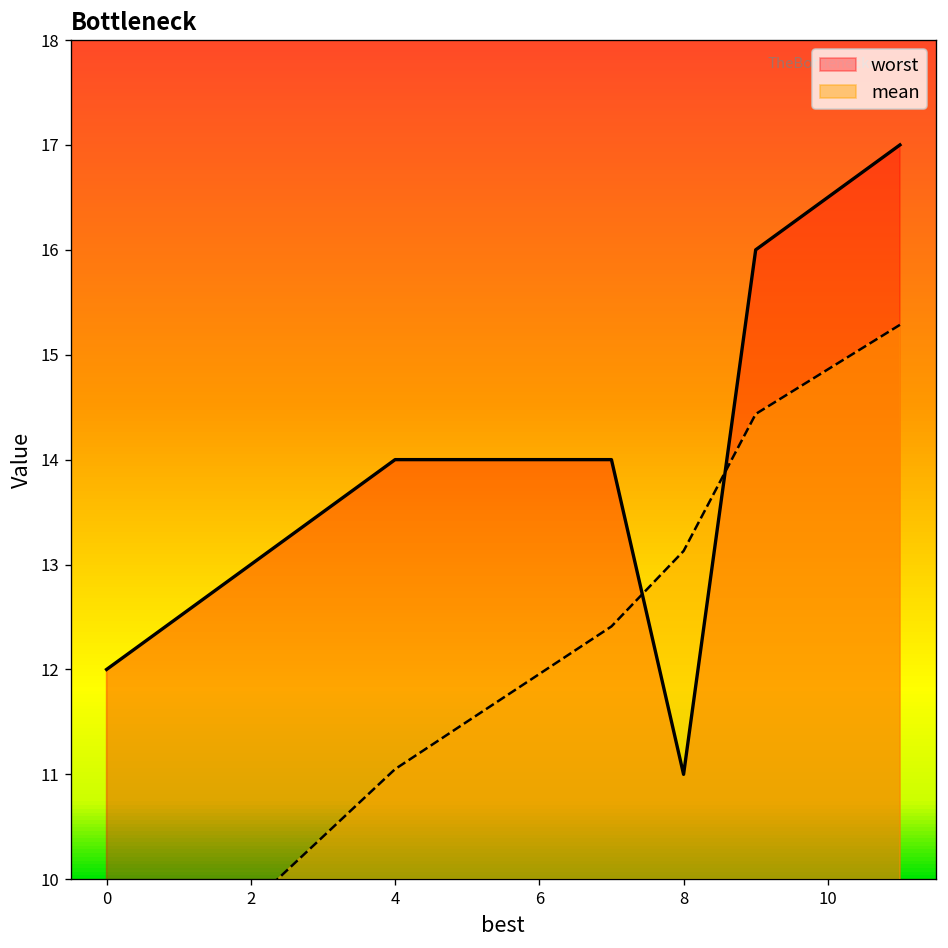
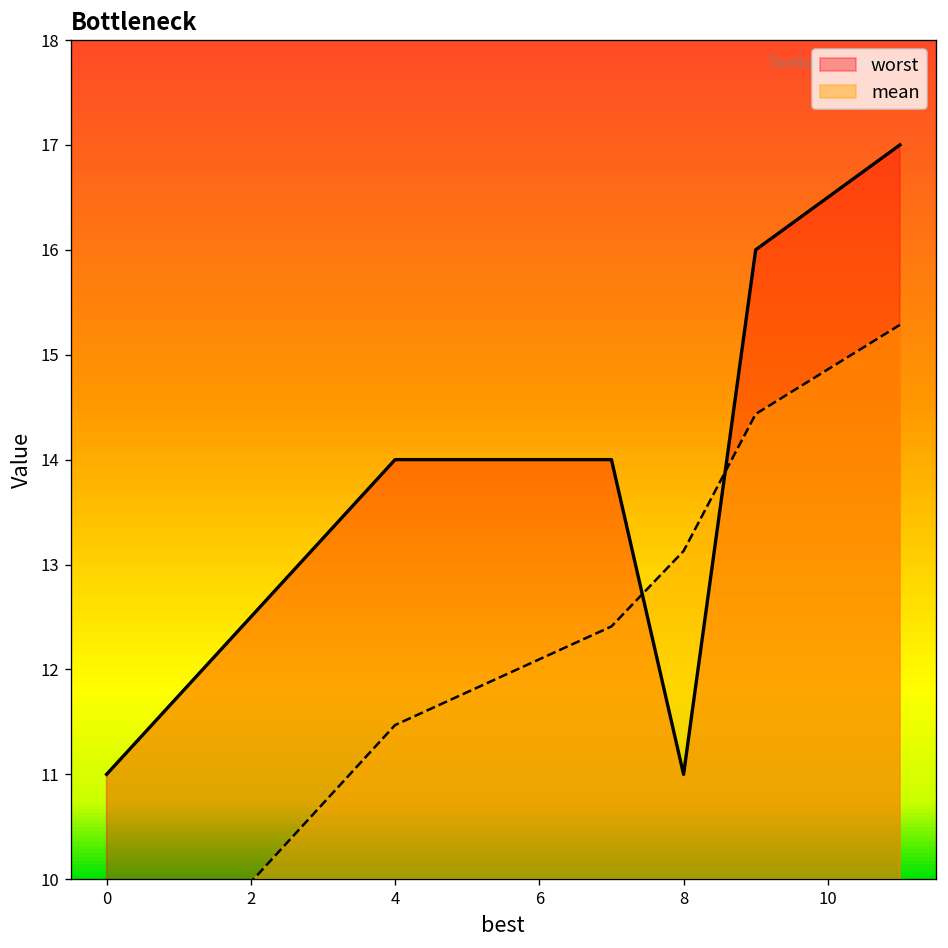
  {
    "worst": {
-     "0": 12,
+     "0": 11,
      "4": 14,
      "8": 11
    },
    "mean": {
-     "4": 11.1,
+     "4": 11.5,
      "8": 13.1
    }
  }
